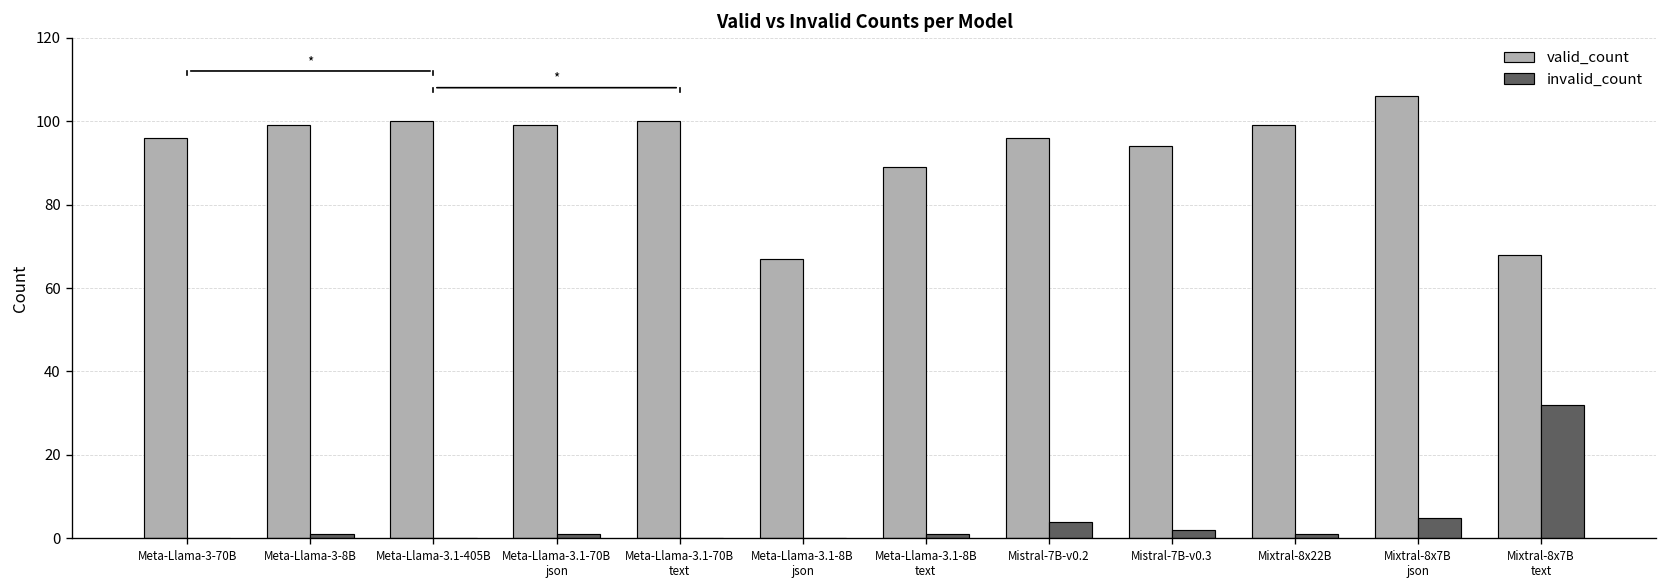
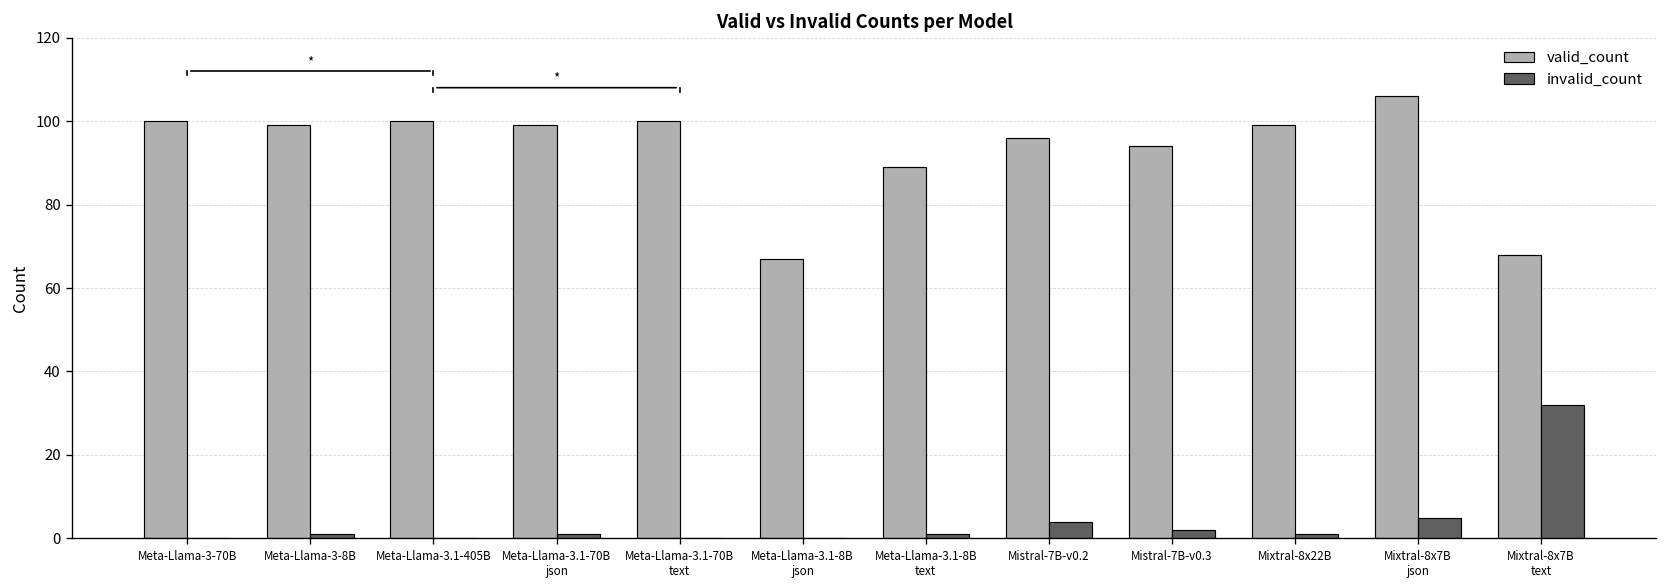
  {
    "valid_count": {
-     "Meta-Llama-3-70B": 96,
+     "Meta-Llama-3-70B": 100,
      "Meta-Llama-3-8B": 99,
      "Meta-Llama-3.1-405B": 100,
      "Meta-Llama-3.1-70B json": 99,
      "Meta-Llama-3.1-70B text": 100,
      "Meta-Llama-3.1-8B json": 67,
      "Meta-Llama-3.1-8B text": 89,
      "Mistral-7B-v0.2": 96,
      "Mistral-7B-v0.3": 94,
      "Mixtral-8x22B": 99,
      "Mixtral-8x7B json": 106,
      "Mixtral-8x7B text": 68
    },
    "invalid_count": {
      "Meta-Llama-3-70B": 0,
      "Meta-Llama-3-8B": 1,
      "Meta-Llama-3.1-405B": 0,
      "Meta-Llama-3.1-70B json": 1,
      "Meta-Llama-3.1-70B text": 0,
      "Meta-Llama-3.1-8B json": 0,
      "Meta-Llama-3.1-8B text": 1,
      "Mistral-7B-v0.2": 4,
      "Mistral-7B-v0.3": 2,
      "Mixtral-8x22B": 1,
      "Mixtral-8x7B json": 5,
      "Mixtral-8x7B text": 32
    }
  }
